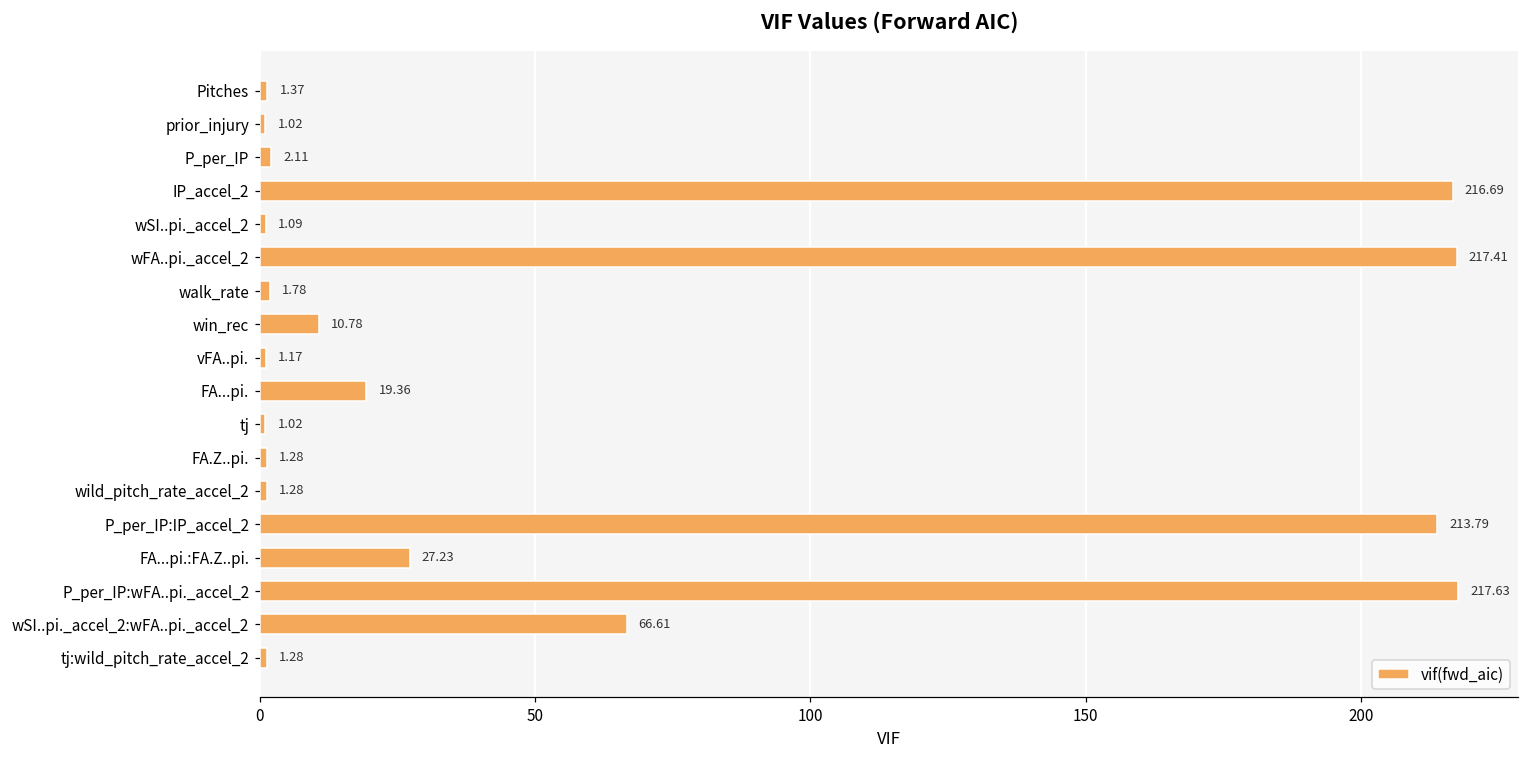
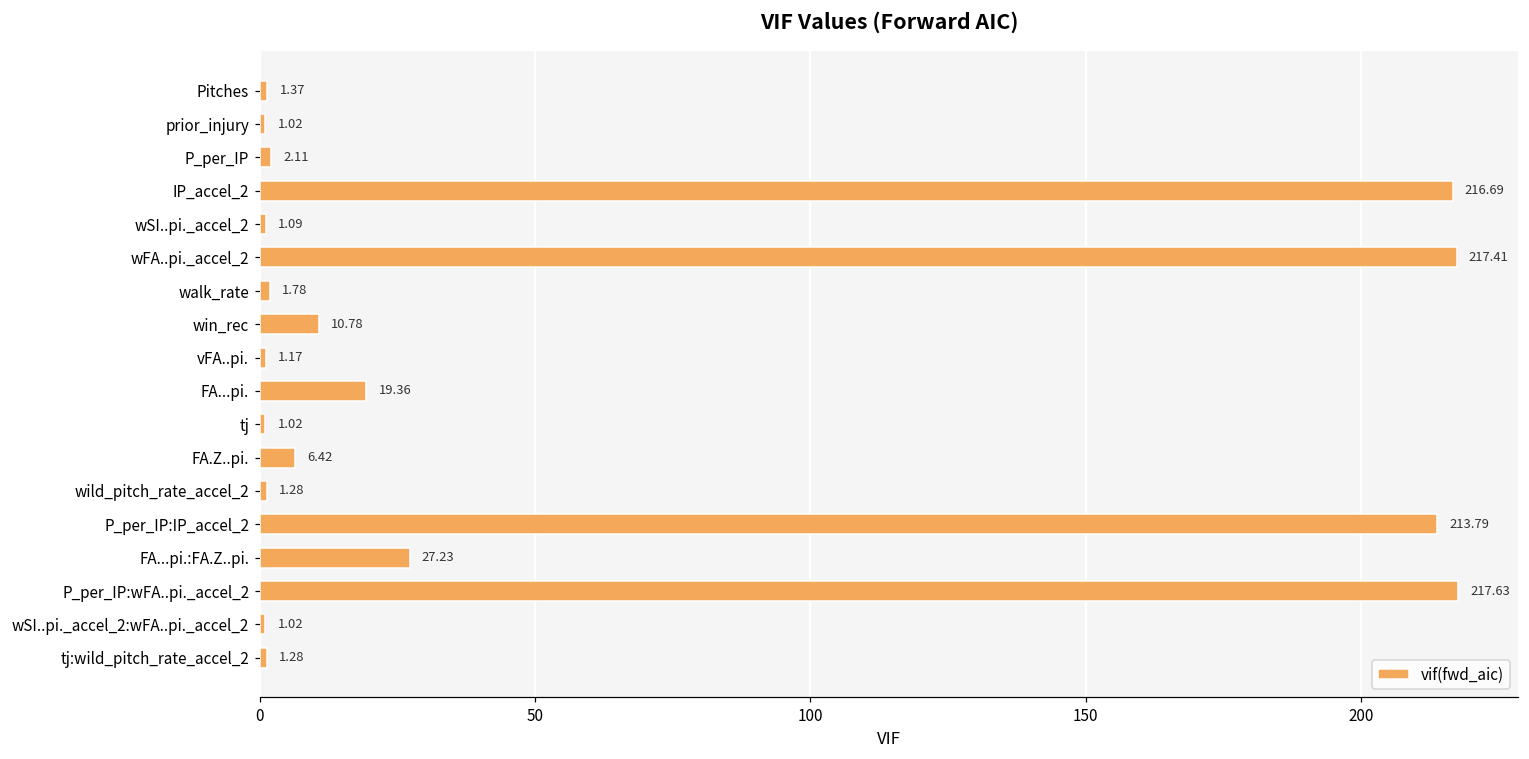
  {
    "Pitches": 1.37,
    "prior_injury": 1.02,
    "P_per_IP": 2.11,
    "IP_accel_2": 216.69,
    "wSI..pi._accel_2": 1.09,
    "wFA..pi._accel_2": 217.41,
    "walk_rate": 1.78,
    "win_rec": 10.78,
    "vFA..pi.": 1.17,
    "FA...pi.": 19.36,
    "tj": 1.02,
-   "FA.Z..pi.": 1.28,
+   "FA.Z..pi.": 6.42,
    "wild_pitch_rate_accel_2": 1.28,
    "P_per_IP:IP_accel_2": 213.79,
    "FA...pi.:FA.Z..pi.": 27.23,
    "P_per_IP:wFA..pi._accel_2": 217.63,
-   "wSI..pi._accel_2:wFA..pi._accel_2": 66.61,
+   "wSI..pi._accel_2:wFA..pi._accel_2": 1.02,
    "tj:wild_pitch_rate_accel_2": 1.28
  }
